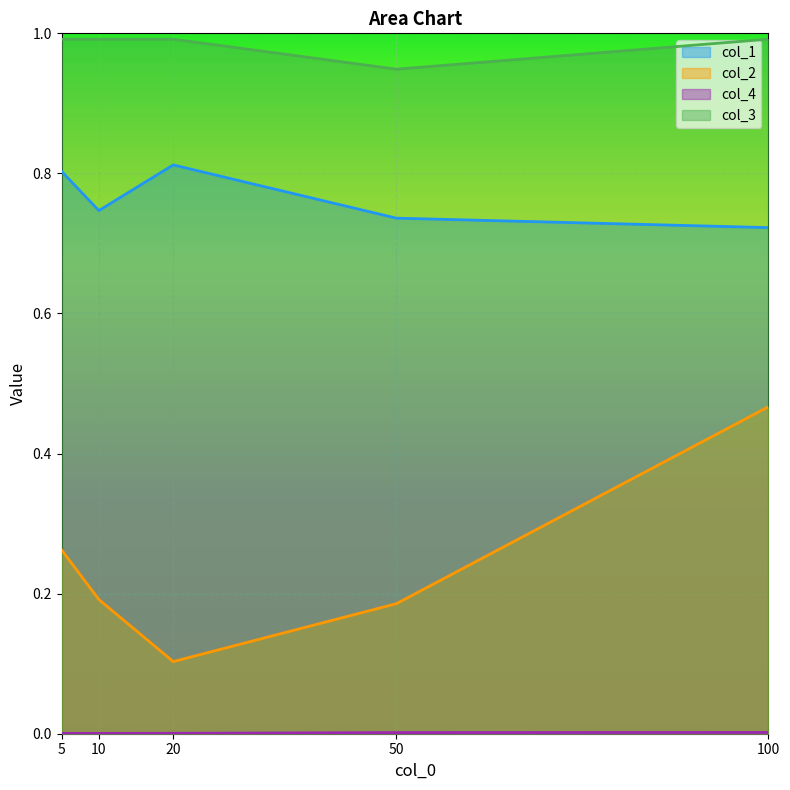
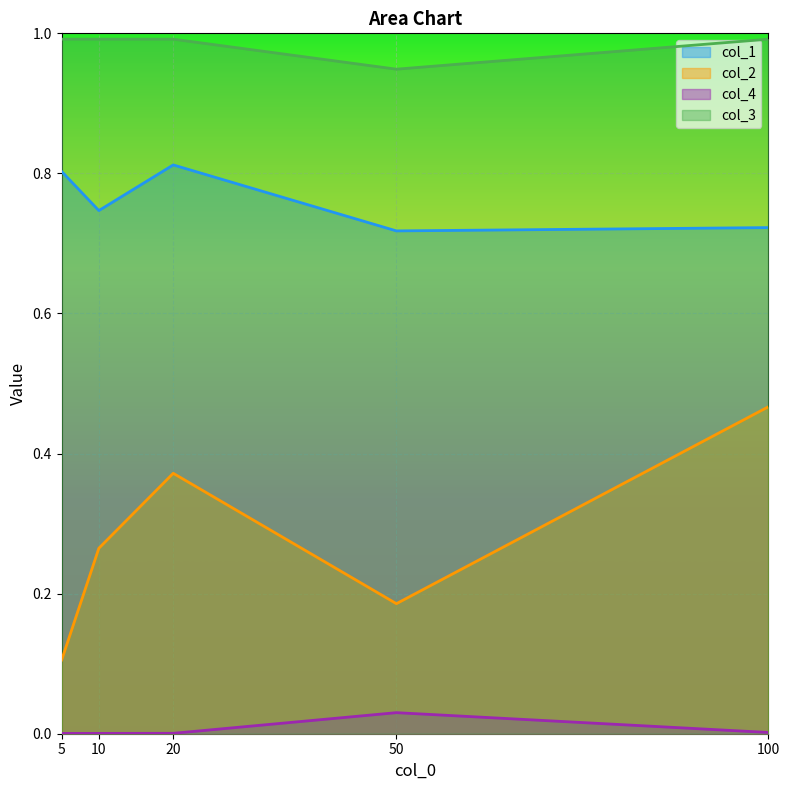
  {
    "col_1": {
      "5": 0.80,
      "10": 0.75,
      "20": 0.81,
-     "50": 0.74,
+     "50": 0.72,
      "100": 0.72
    },
    "col_2": {
-     "5": 0.26,
-     "10": 0.19,
-     "20": 0.10,
+     "5": 0.11,
+     "10": 0.26,
+     "20": 0.37,
      "50": 0.19,
      "100": 0.47
    },
    "col_4": {
      "5": 0.00,
      "10": 0.00,
      "20": 0.00,
-     "50": 0.00,
+     "50": 0.03,
      "100": 0.00
    },
    "col_3": {
      "5": 0.99,
      "10": 0.99,
      "20": 0.99,
      "50": 0.95,
      "100": 0.99
    }
  }
